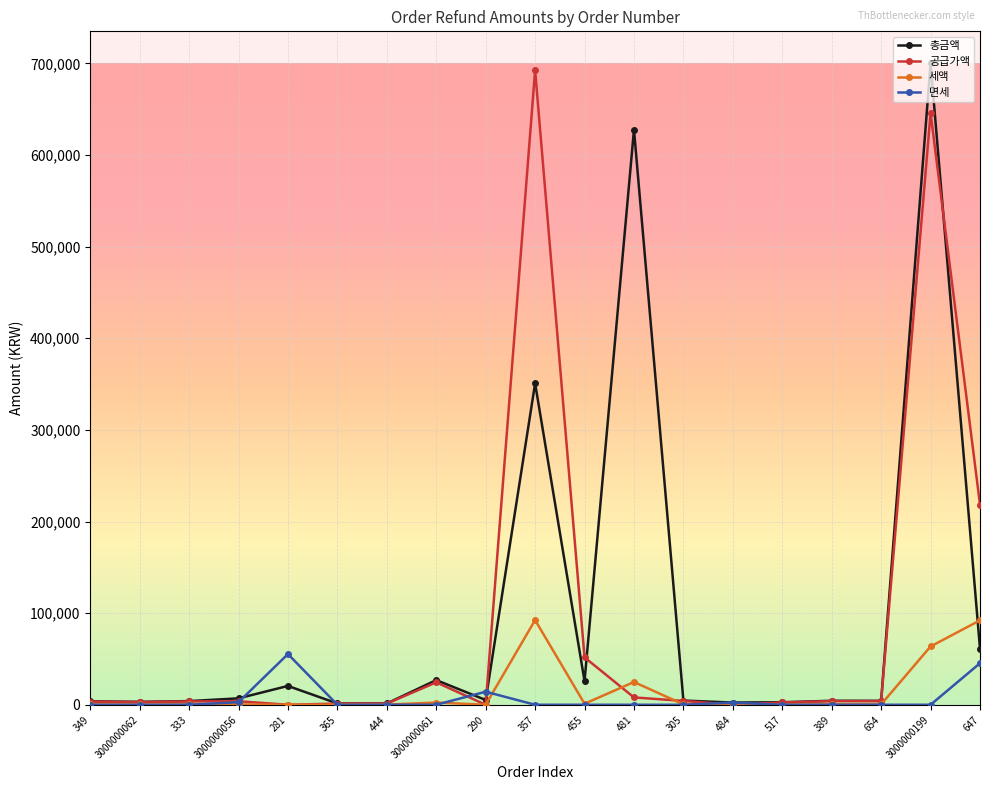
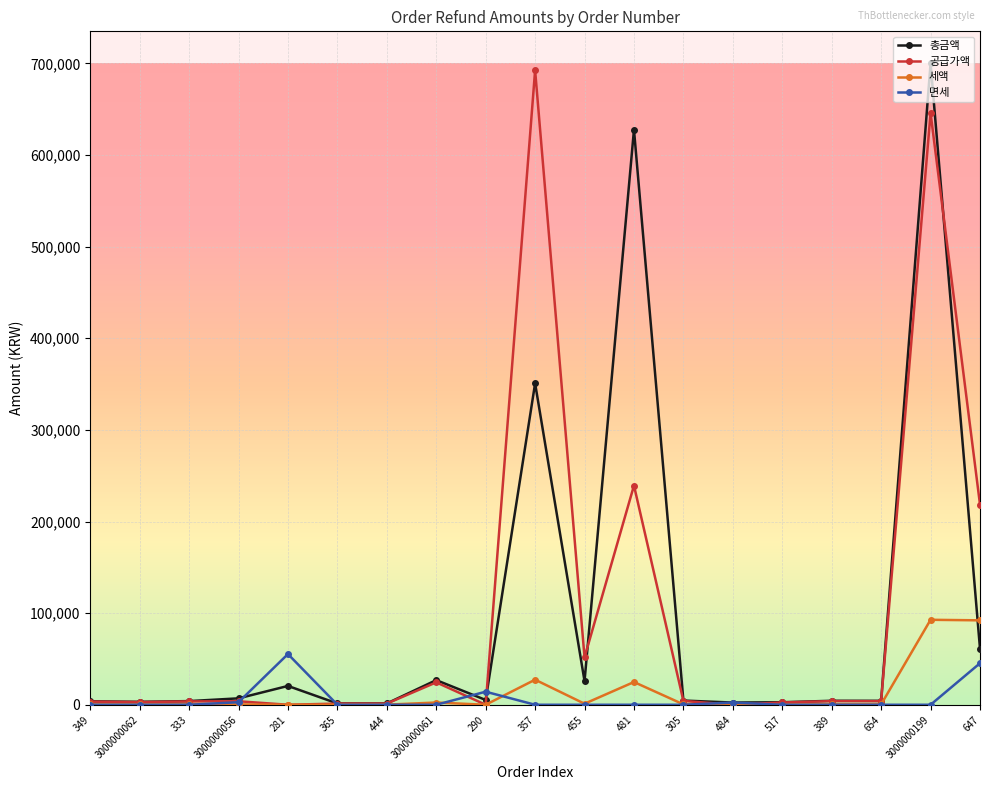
  {
    "총금액": {
      "3000000056": "10,000",
      "281": "20,000",
      "290": "10,000",
      "357": "350,000",
      "455": "30,000",
      "481": "630,000",
      "647": "60,000"
    },
    "공급가액": {
      "357": "690,000",
      "455": "50,000",
-     "481": "10,000",
+     "481": "240,000",
      "3000000199": "650,000",
      "647": "220,000"
    },
    "세액": {
-     "357": "90,000",
+     "357": "30,000",
      "481": "20,000",
-     "3000000199": "60,000",
+     "3000000199": "90,000",
      "647": "90,000"
    },
    "면세": {
      "281": "60,000",
      "290": "10,000",
      "357": "0",
      "481": "0",
      "3000000199": "0",
      "647": "50,000"
    }
  }
